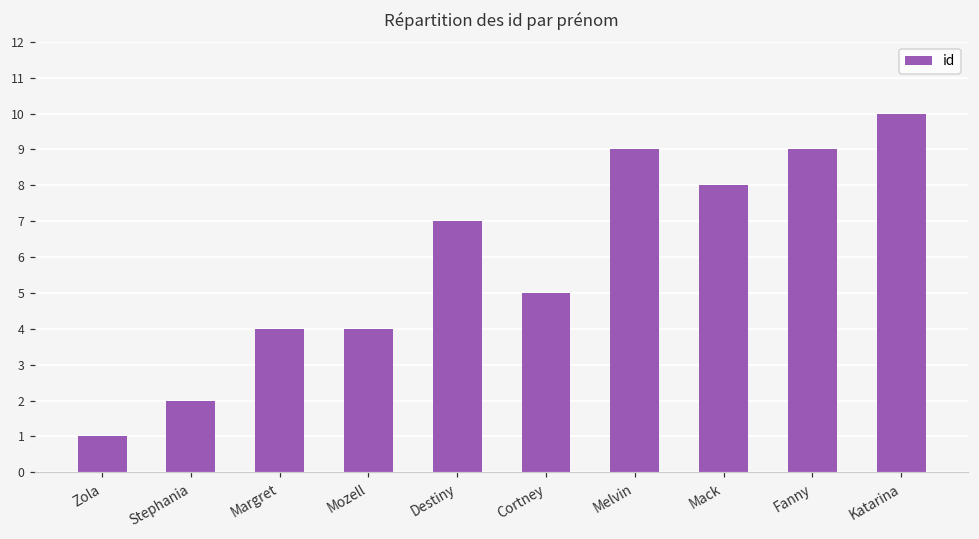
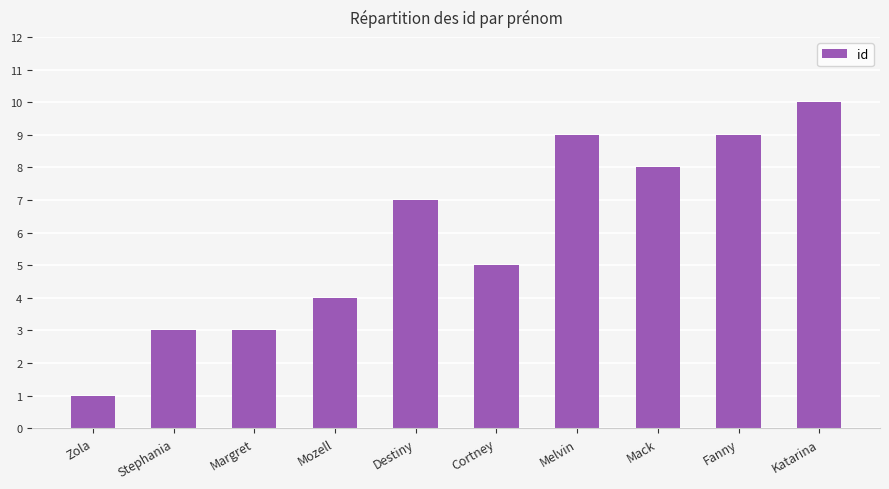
  {
    "Zola": 1,
-   "Stephania": 2,
-   "Margret": 4,
+   "Stephania": 3,
+   "Margret": 3,
    "Mozell": 4,
    "Destiny": 7,
    "Cortney": 5,
    "Melvin": 9,
    "Mack": 8,
    "Fanny": 9,
    "Katarina": 10
  }
